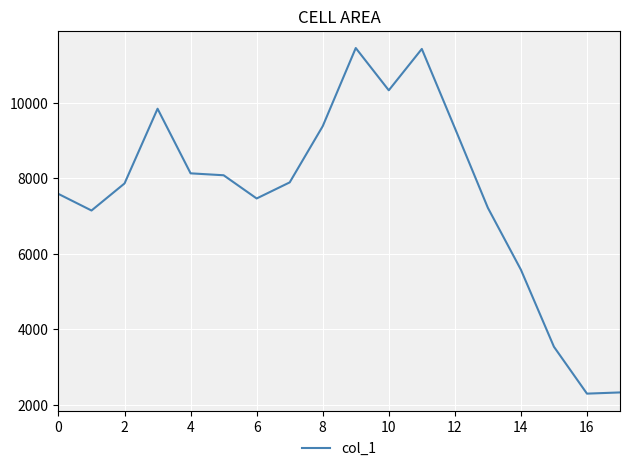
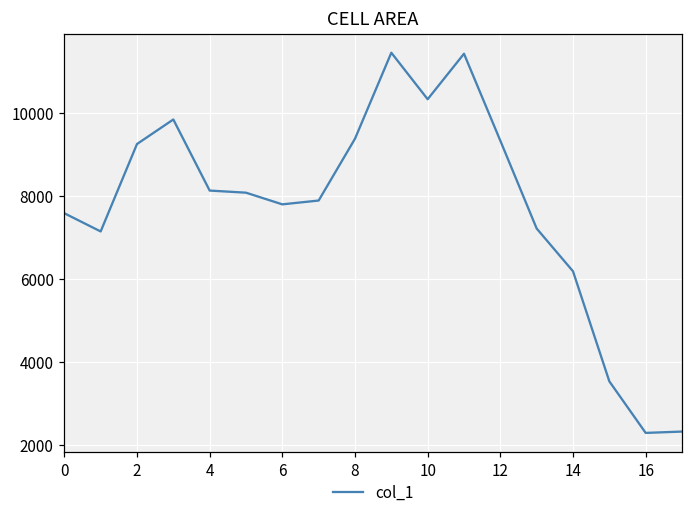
  {
    "0": 7600,
-   "2": 7900,
+   "2": 9300,
    "4": 8100,
-   "6": 7500,
+   "6": 7800,
    "8": 9400,
    "10": 10300,
    "12": 9300,
-   "14": 5600,
+   "14": 6200,
    "16": 2300
  }
